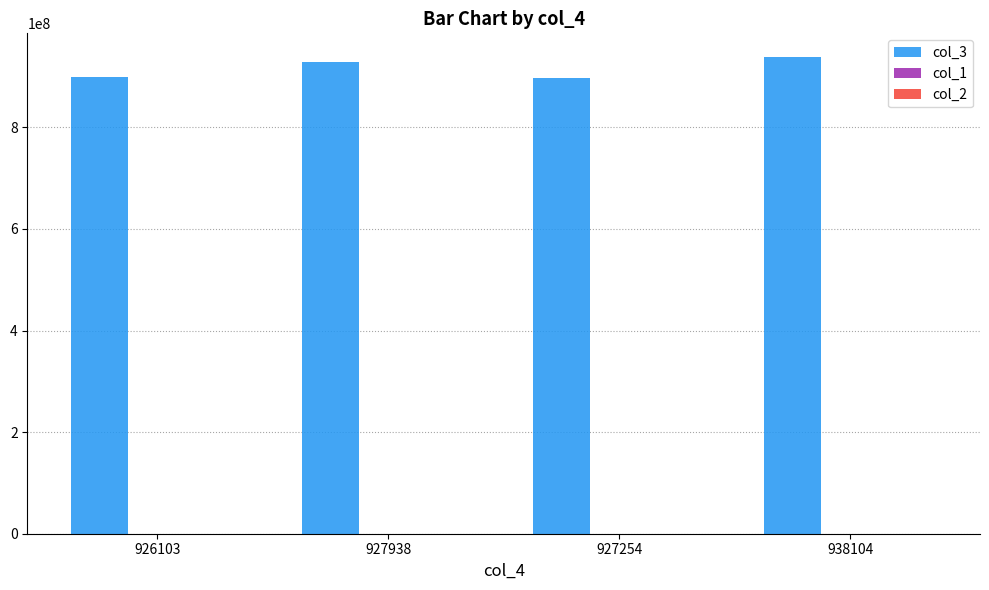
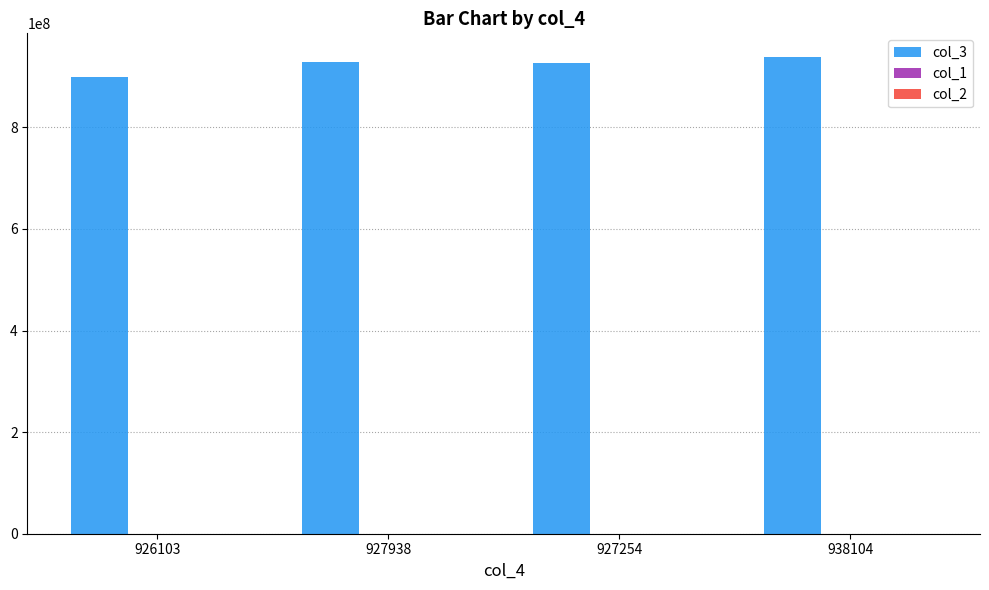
  {
    "col_3": {
      "926103": 900000000,
      "927938": 930000000,
-     "927254": 900000000,
+     "927254": 930000000,
      "938104": 940000000
    }
  }
